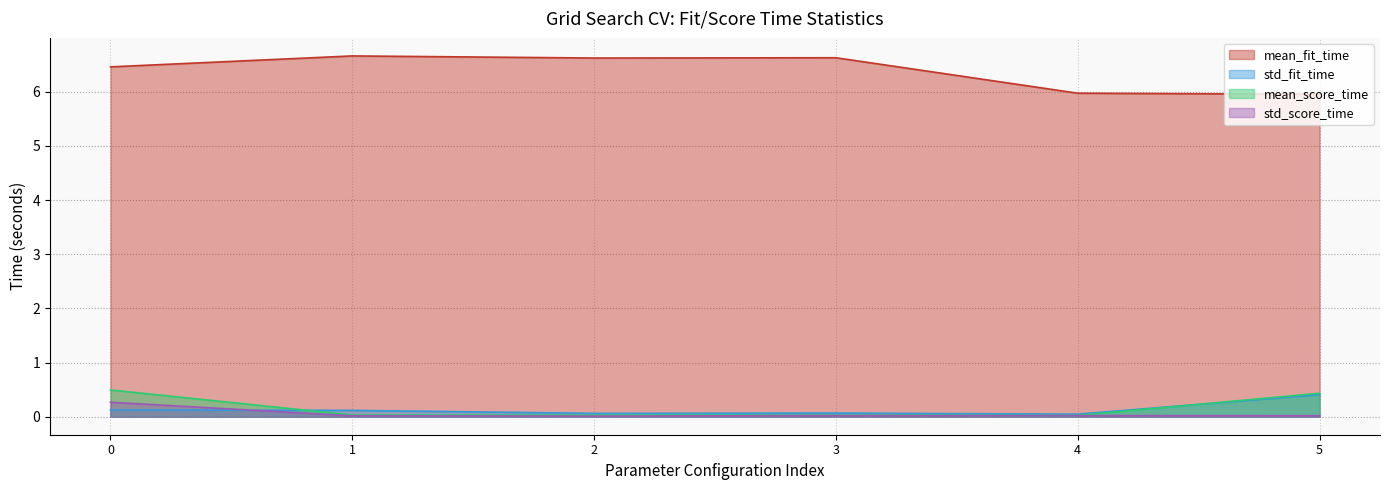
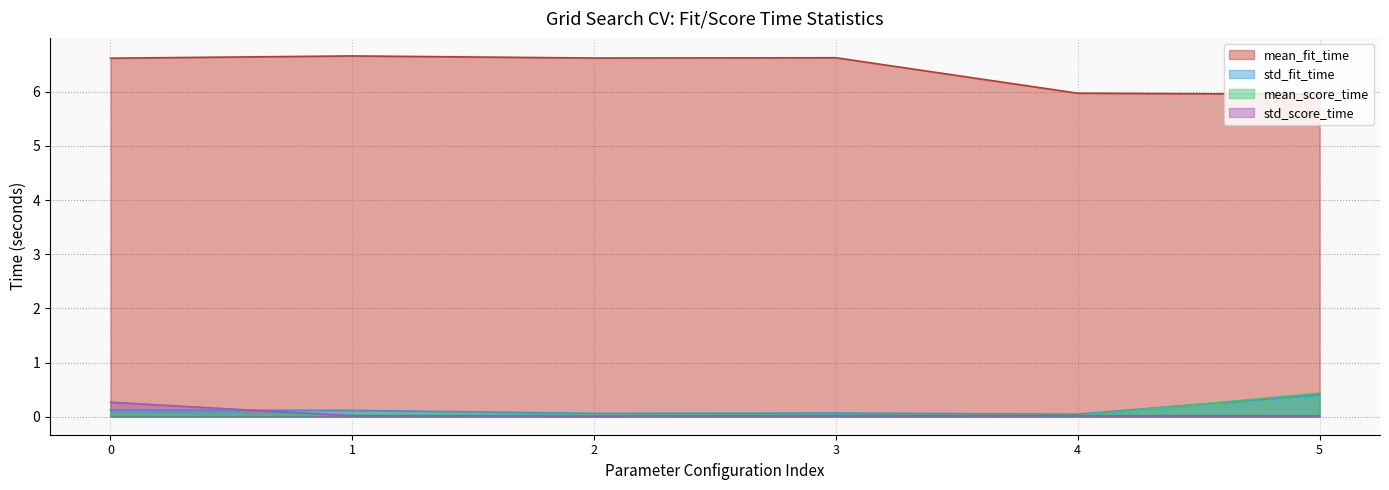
  {
    "mean_fit_time": {
-     "0": 6.5,
+     "0": 6.6,
      "1": 6.7,
      "2": 6.6,
      "3": 6.6,
      "4": 6.0
    },
    "std_fit_time": {
      "0": 0.1,
      "1": 0.1
    },
    "mean_score_time": {
-     "0": 0.5
+     "0": 0.0
    },
    "std_score_time": {
      "0": 0.3,
      "5": 0.0
    }
  }
